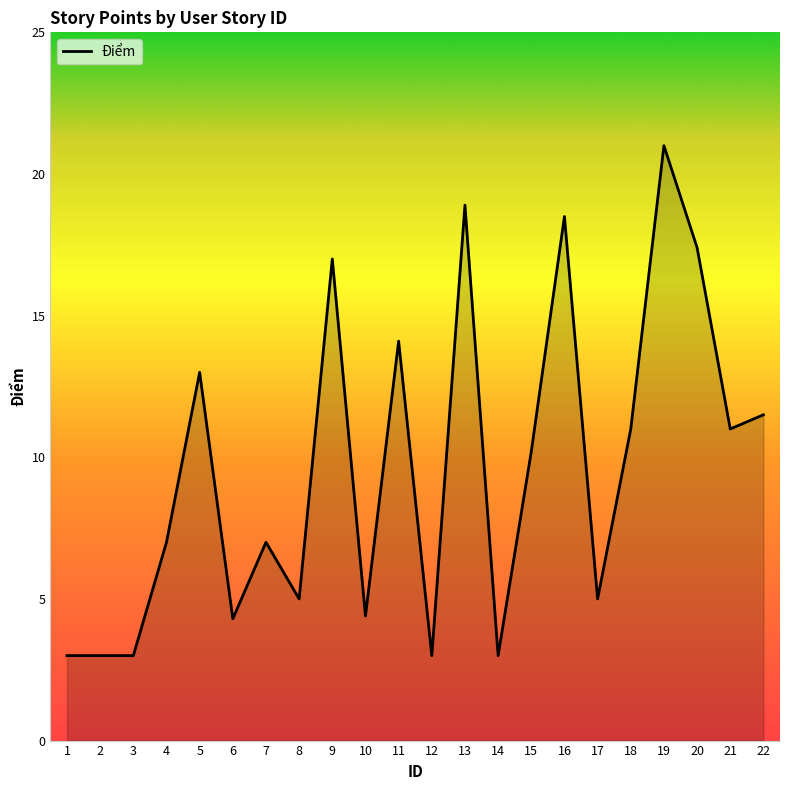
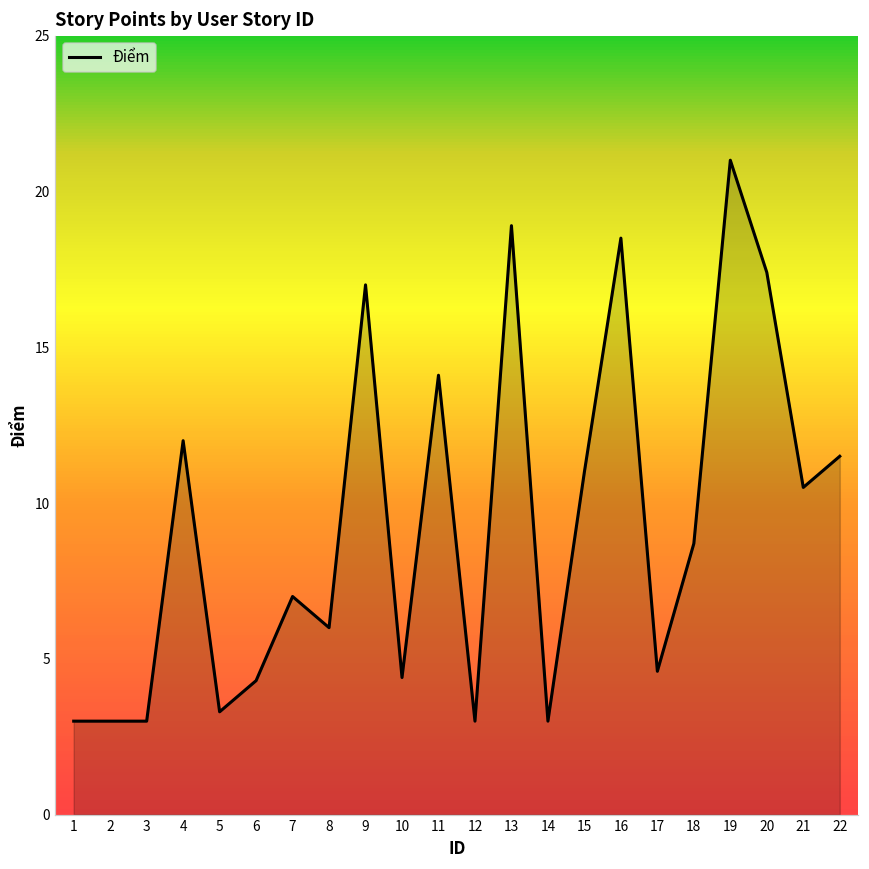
  {
    "1": 3.0,
    "2": 3.0,
    "3": 3.0,
-   "4": 7,
-   "5": 13.0,
+   "4": 12,
+   "5": 3.3,
    "6": 4.3,
    "7": 7.0,
-   "8": 5,
+   "8": 6,
    "9": 17.0,
    "10": 4.4,
    "11": 14.1,
    "12": 3.0,
    "13": 18.9,
    "14": 3.0,
-   "15": 10.2,
+   "15": 11.0,
    "16": 18.5,
-   "17": 5.0,
-   "18": 11.0,
+   "17": 4.6,
+   "18": 8.7,
    "19": 21.0,
    "20": 17.4,
-   "21": 11.0,
+   "21": 10.5,
    "22": 11.5
  }
